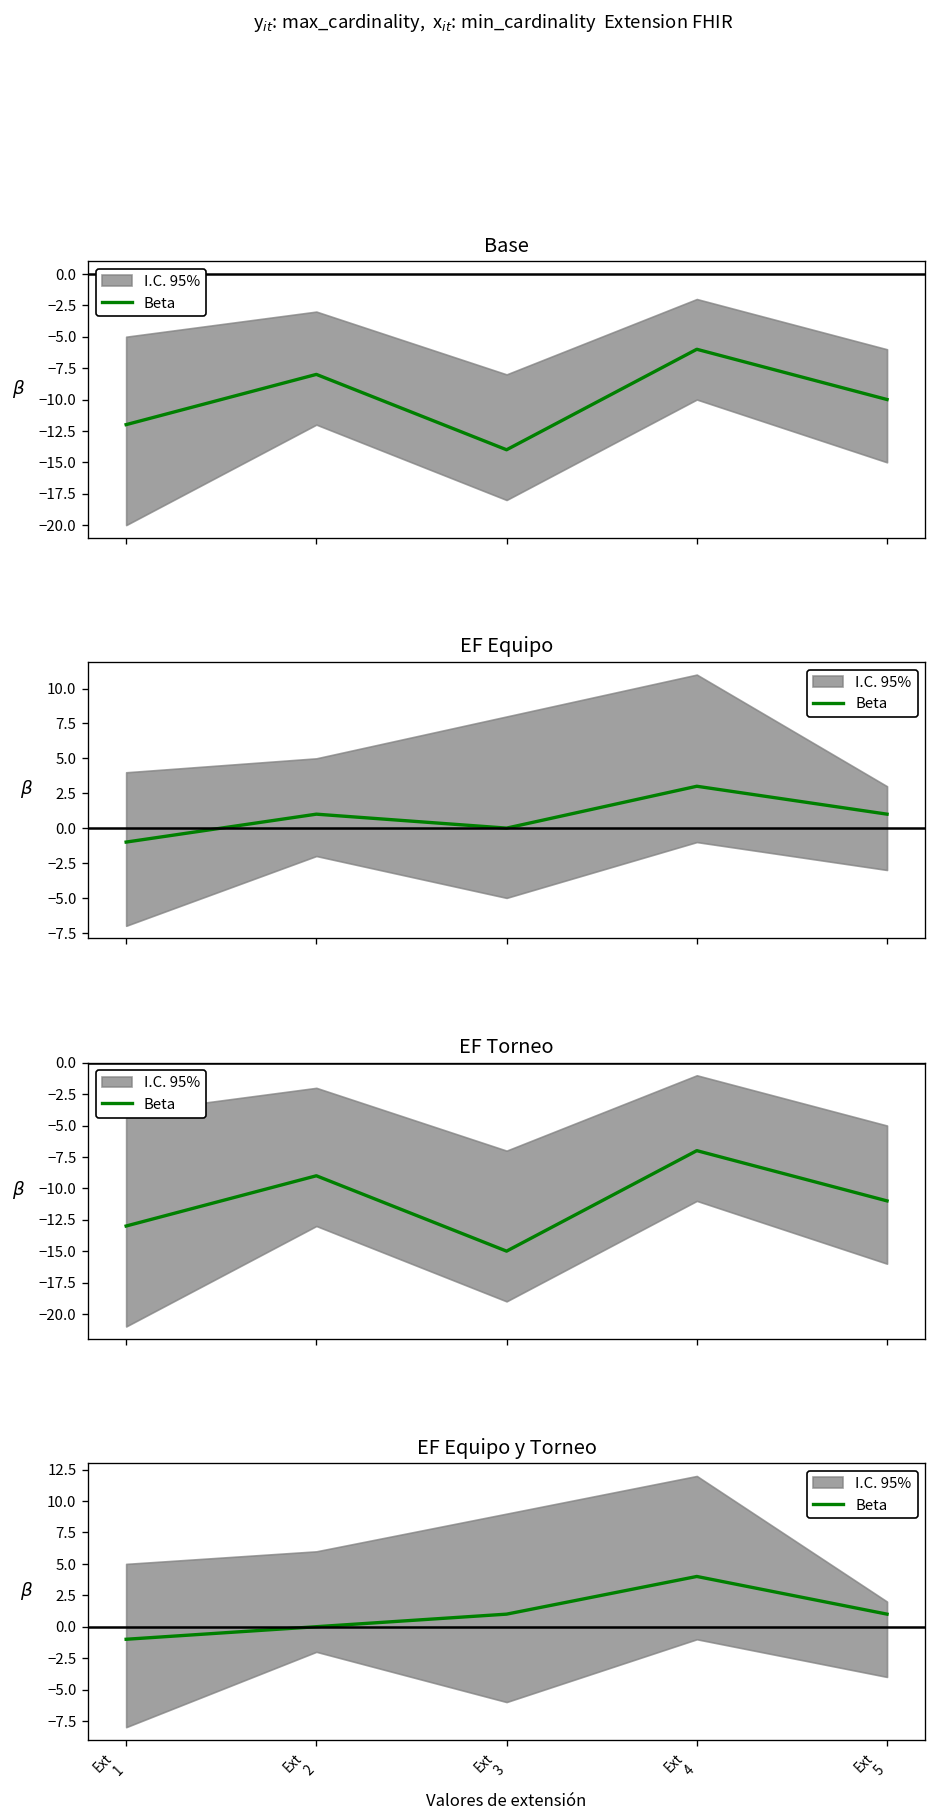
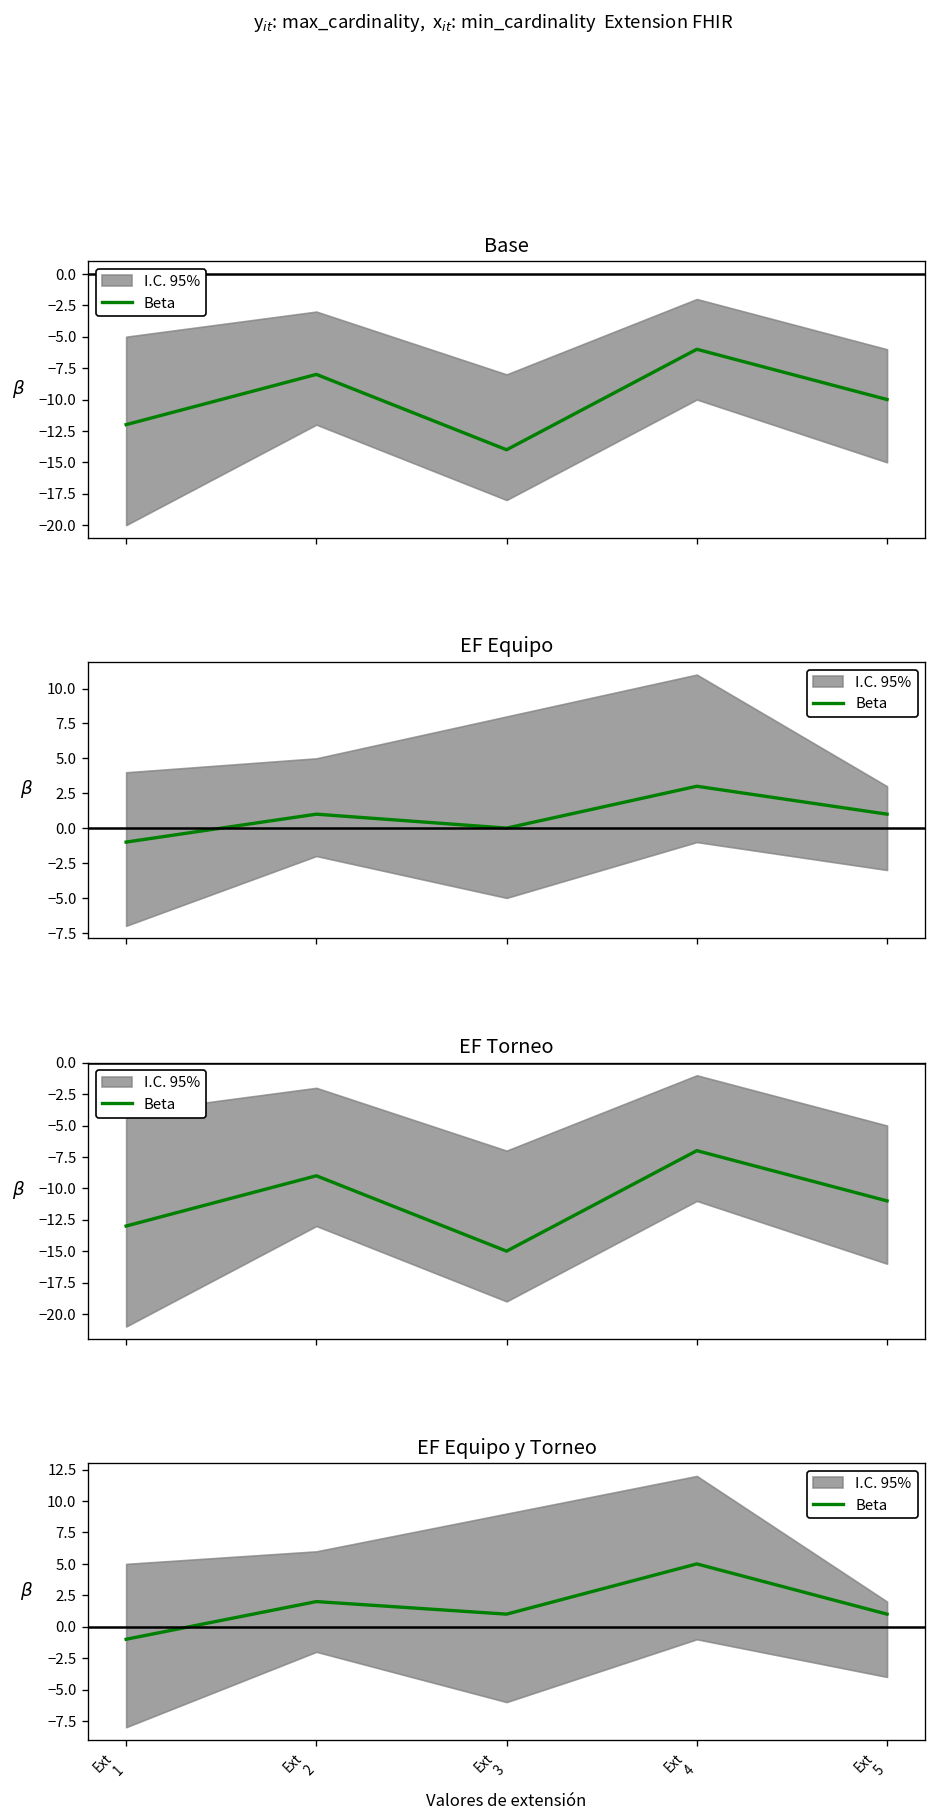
  {
    "EF Equipo y Torneo": {
      "Beta": {
        "Ext 1": -1,
-       "Ext 2": 0,
+       "Ext 2": 2,
        "Ext 3": 1,
-       "Ext 4": 4,
+       "Ext 4": 5,
        "Ext 5": 1
      }
    }
  }
